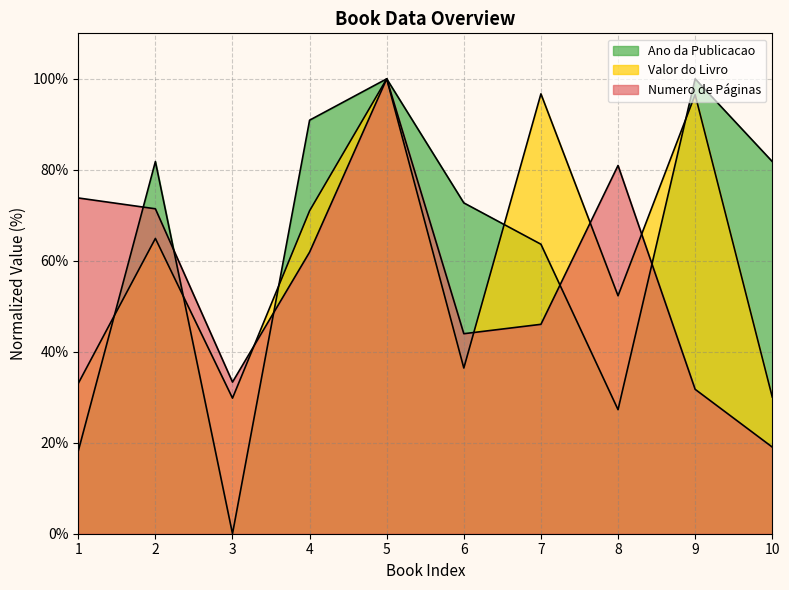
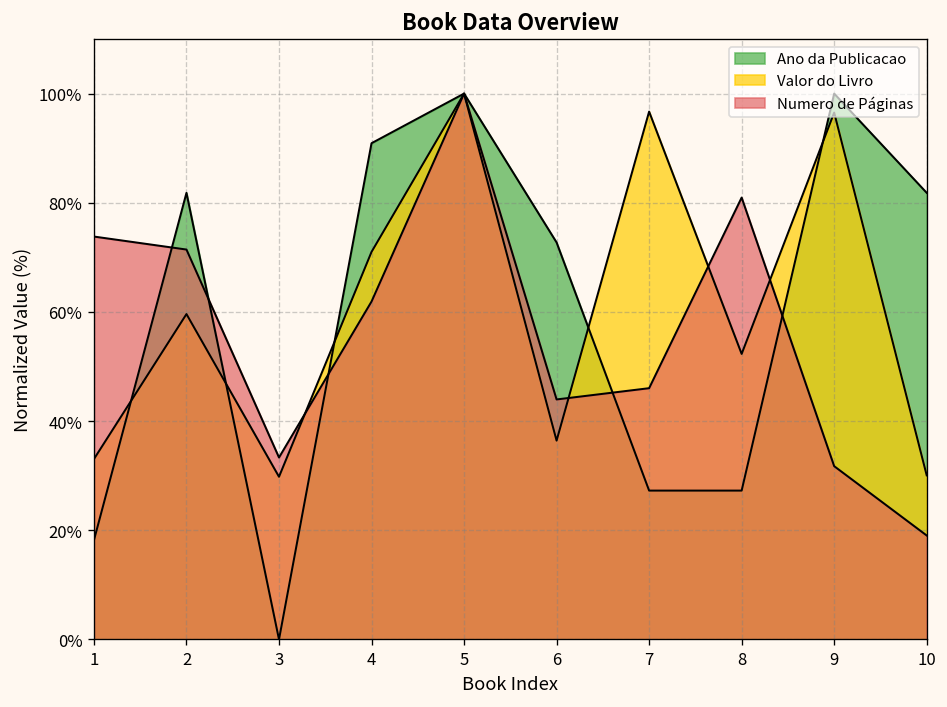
  {
    "Ano da Publicacao": {
      "1": "18%",
      "2": "82%",
      "3": "0%",
      "4": "91%",
      "6": "73%",
-     "7": "64%",
+     "7": "27%",
      "8": "27%",
      "10": "82%"
    },
    "Valor do Livro": {
      "1": "33%",
-     "2": "65%",
+     "2": "60%",
      "3": "30%",
      "4": "71%",
      "6": "36%",
      "7": "97%",
      "8": "52%",
      "10": "30%"
    },
    "Numero de Páginas": {
      "1": "74%",
      "2": "71%",
      "3": "33%",
      "4": "62%",
      "6": "44%",
      "7": "46%",
      "8": "81%",
      "9": "32%",
      "10": "19%"
    }
  }
